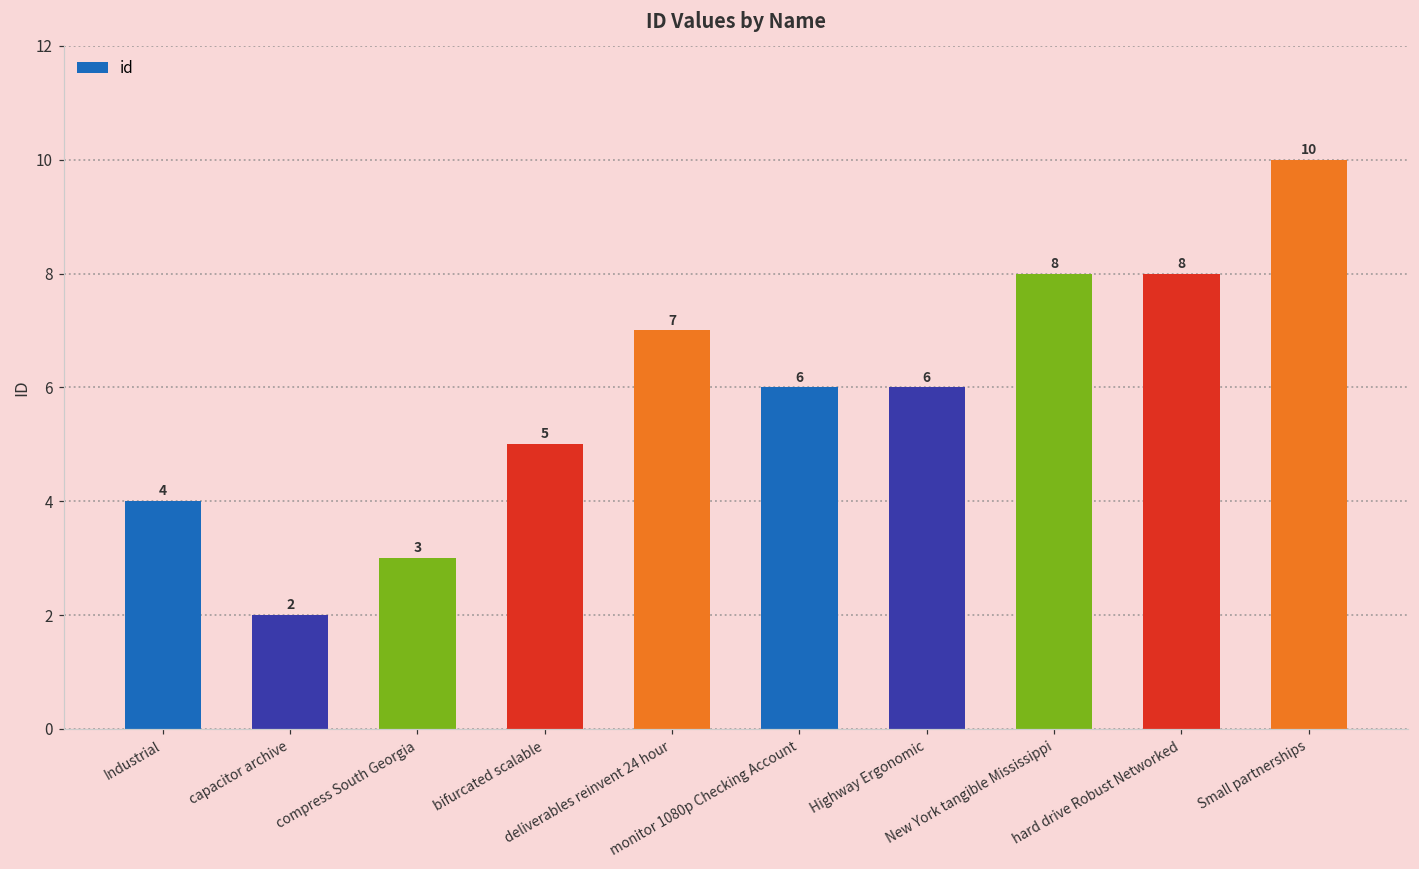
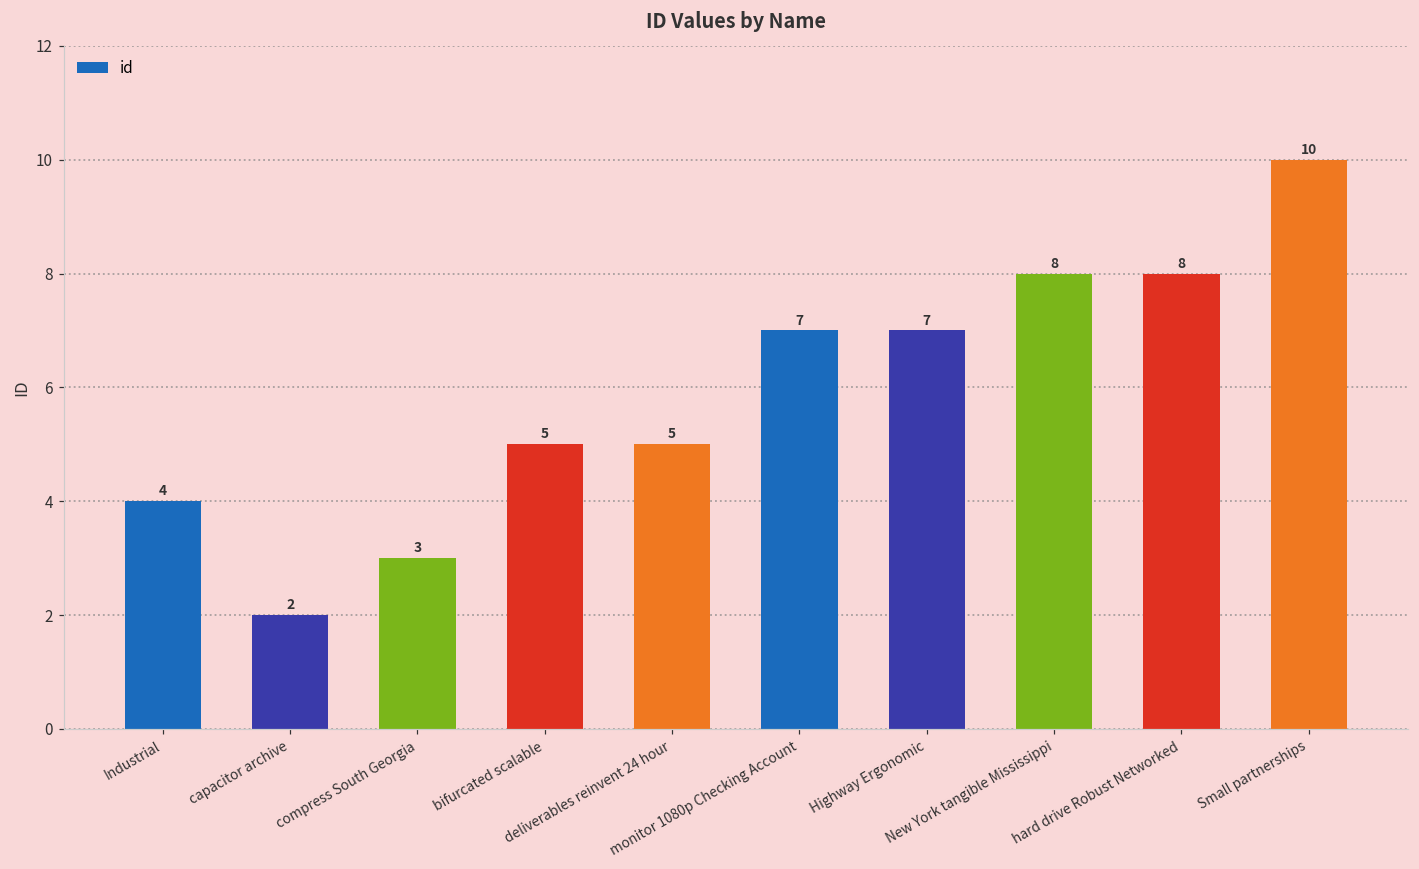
  {
    "Industrial": 4,
    "capacitor archive": 2,
    "compress South Georgia": 3,
    "bifurcated scalable": 5,
-   "deliverables reinvent 24 hour": 7,
-   "monitor 1080p Checking Account": 6,
-   "Highway Ergonomic": 6,
+   "deliverables reinvent 24 hour": 5,
+   "monitor 1080p Checking Account": 7,
+   "Highway Ergonomic": 7,
    "New York tangible Mississippi": 8,
    "hard drive Robust Networked": 8,
    "Small partnerships": 10
  }
